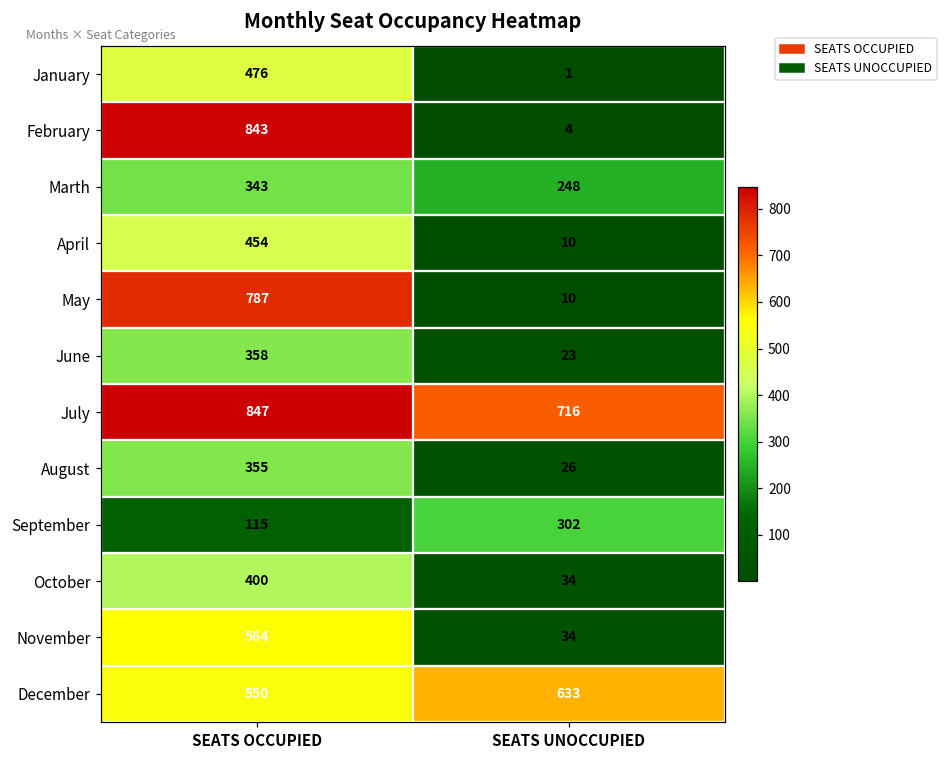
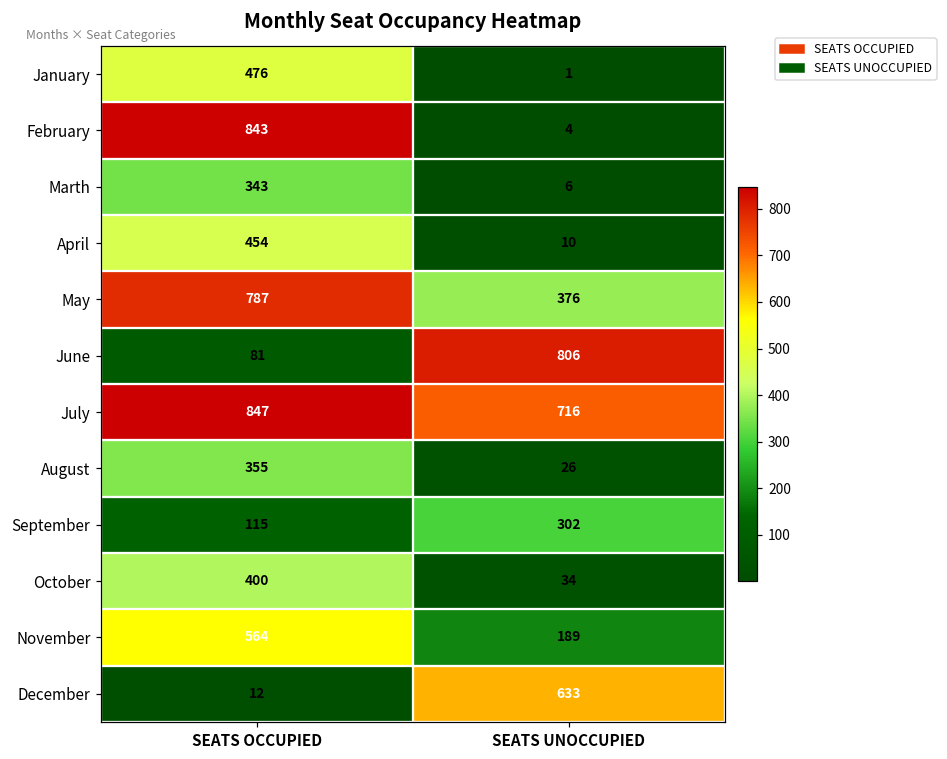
  {
    "January": {
      "SEATS OCCUPIED": 476,
      "SEATS UNOCCUPIED": 1
    },
    "February": {
      "SEATS OCCUPIED": 843,
      "SEATS UNOCCUPIED": 4
    },
    "Marth": {
      "SEATS OCCUPIED": 343,
-     "SEATS UNOCCUPIED": 248
+     "SEATS UNOCCUPIED": 6
    },
    "April": {
      "SEATS OCCUPIED": 454,
      "SEATS UNOCCUPIED": 10
    },
    "May": {
      "SEATS OCCUPIED": 787,
-     "SEATS UNOCCUPIED": 10
+     "SEATS UNOCCUPIED": 376
    },
    "June": {
-     "SEATS OCCUPIED": 358,
-     "SEATS UNOCCUPIED": 23
+     "SEATS OCCUPIED": 81,
+     "SEATS UNOCCUPIED": 806
    },
    "July": {
      "SEATS OCCUPIED": 847,
      "SEATS UNOCCUPIED": 716
    },
    "August": {
      "SEATS OCCUPIED": 355,
      "SEATS UNOCCUPIED": 26
    },
    "September": {
      "SEATS OCCUPIED": 115,
      "SEATS UNOCCUPIED": 302
    },
    "October": {
      "SEATS OCCUPIED": 400,
      "SEATS UNOCCUPIED": 34
    },
    "November": {
      "SEATS OCCUPIED": 564,
-     "SEATS UNOCCUPIED": 34
+     "SEATS UNOCCUPIED": 189
    },
    "December": {
-     "SEATS OCCUPIED": 550,
+     "SEATS OCCUPIED": 12,
      "SEATS UNOCCUPIED": 633
    }
  }
